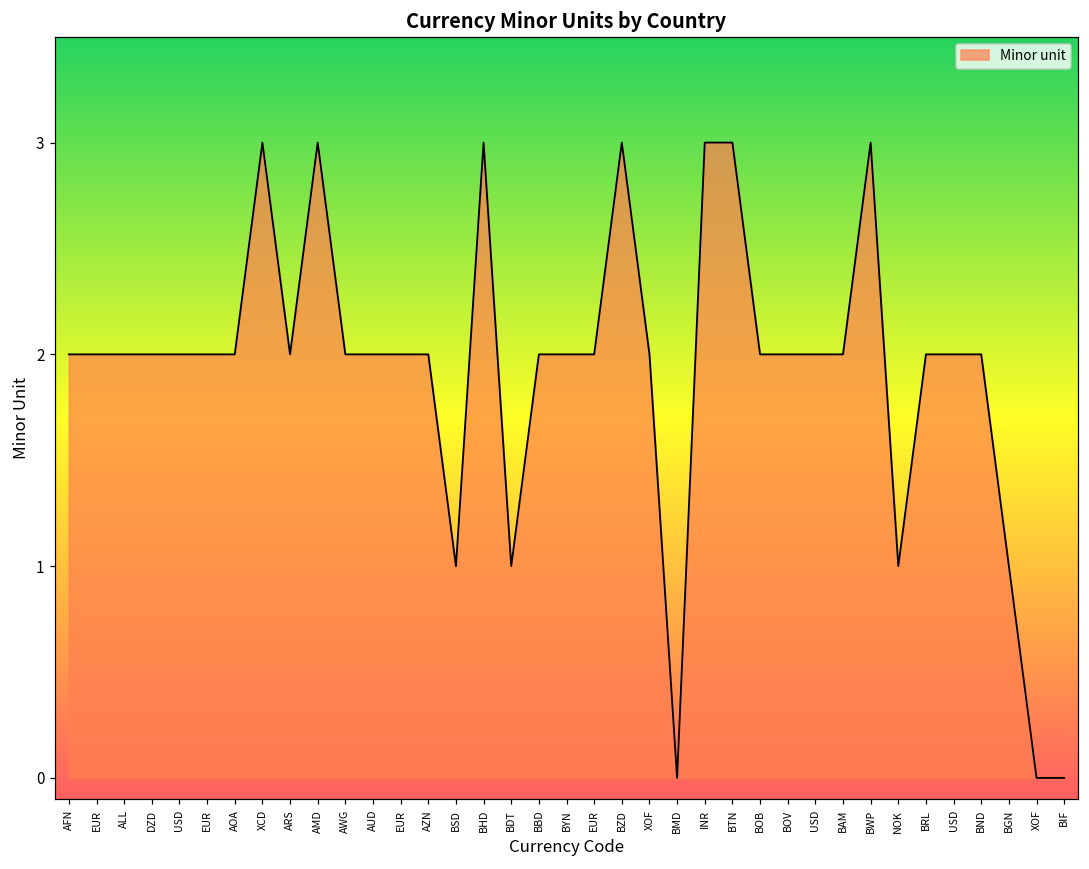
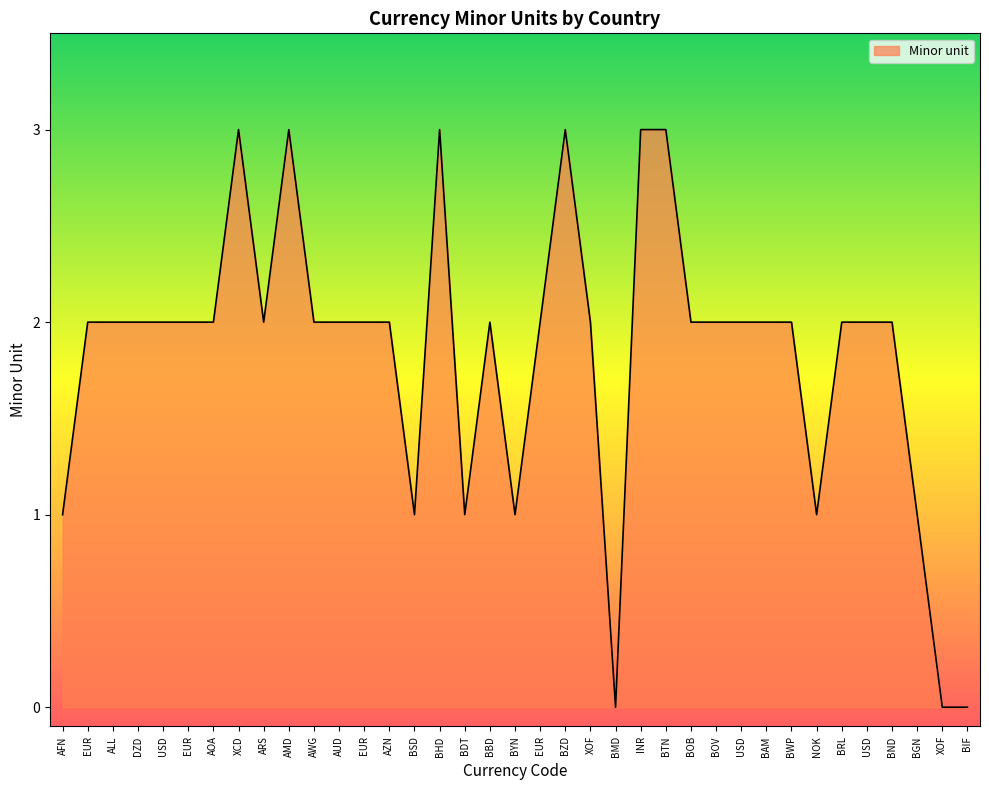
  {
-   "AFN": 2,
+   "AFN": 1,
    "ALL": 2,
    "DZD": 2,
    "AOA": 2,
    "XCD": 3,
    "ARS": 2,
    "AMD": 3,
    "AWG": 2,
    "AUD": 2,
    "AZN": 2,
    "BSD": 1,
    "BHD": 3,
    "BDT": 1,
    "BBD": 2,
-   "BYN": 2,
+   "BYN": 1,
    "BZD": 3,
    "BMD": 0,
    "INR": 3,
    "BTN": 3,
    "BOB": 2,
    "BOV": 2,
    "BAM": 2,
-   "BWP": 3,
+   "BWP": 2,
    "NOK": 1,
    "BRL": 2,
    "BND": 2,
    "BGN": 1,
    "BIF": 0
  }
